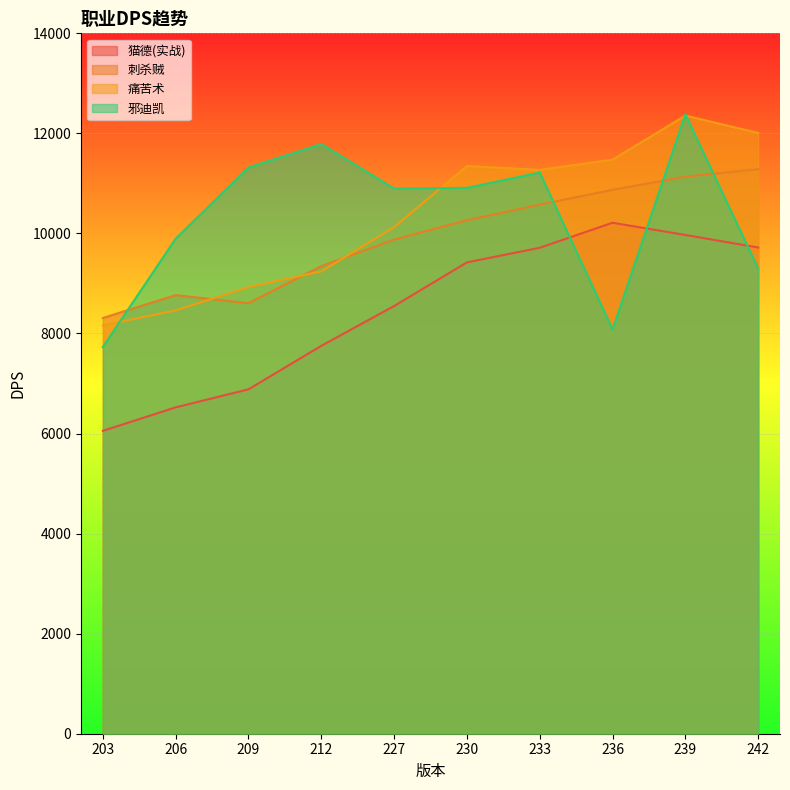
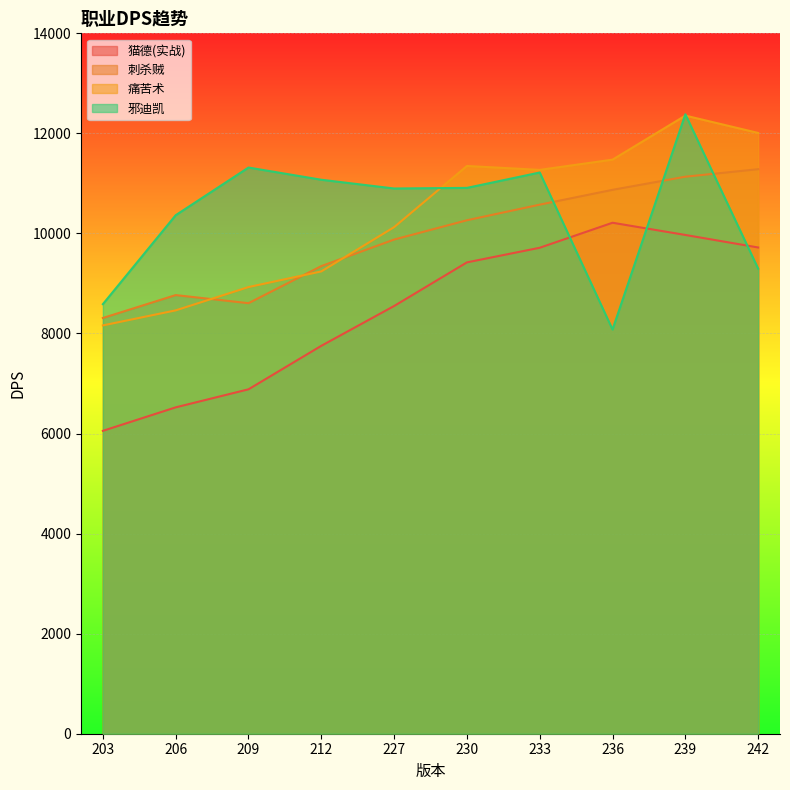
  {
    "邪迪凯": {
-     "203": 7700,
-     "206": 9900,
+     "203": 8600,
+     "206": 10400,
      "209": 11300,
-     "212": 11800,
+     "212": 11100,
      "227": 10900,
      "230": 10900,
      "233": 11200,
      "236": 8100,
      "242": 9300
    }
  }
